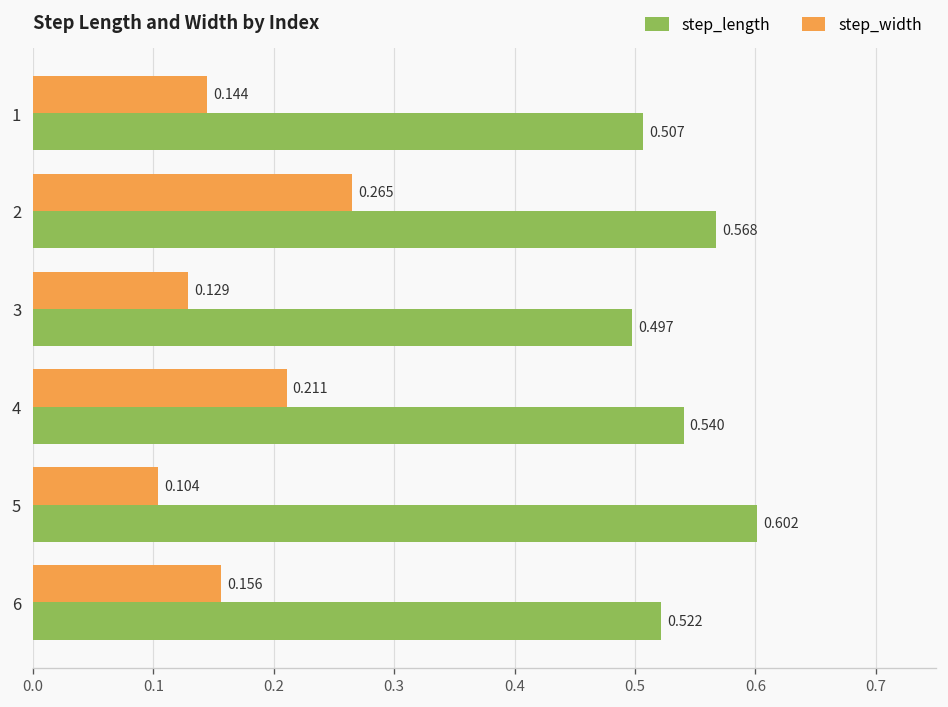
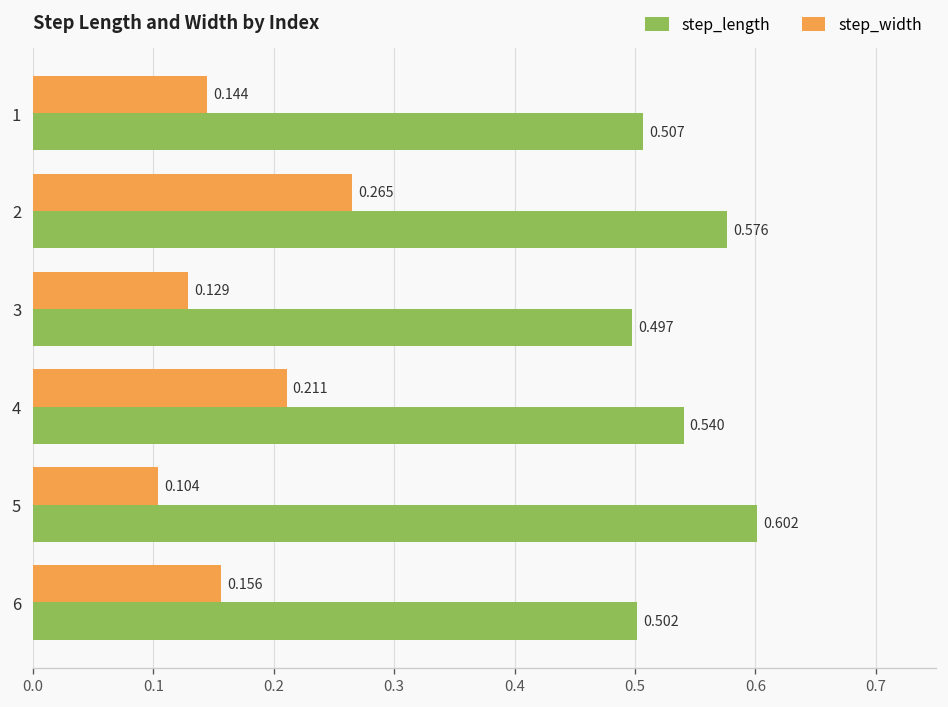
  {
    "step_length": {
      "1": 0.507,
-     "2": 0.568,
+     "2": 0.576,
      "3": 0.497,
      "4": 0.540,
      "5": 0.602,
-     "6": 0.522
+     "6": 0.502
    },
    "step_width": {
      "1": 0.144,
      "2": 0.265,
      "3": 0.129,
      "4": 0.211,
      "5": 0.104,
      "6": 0.156
    }
  }
